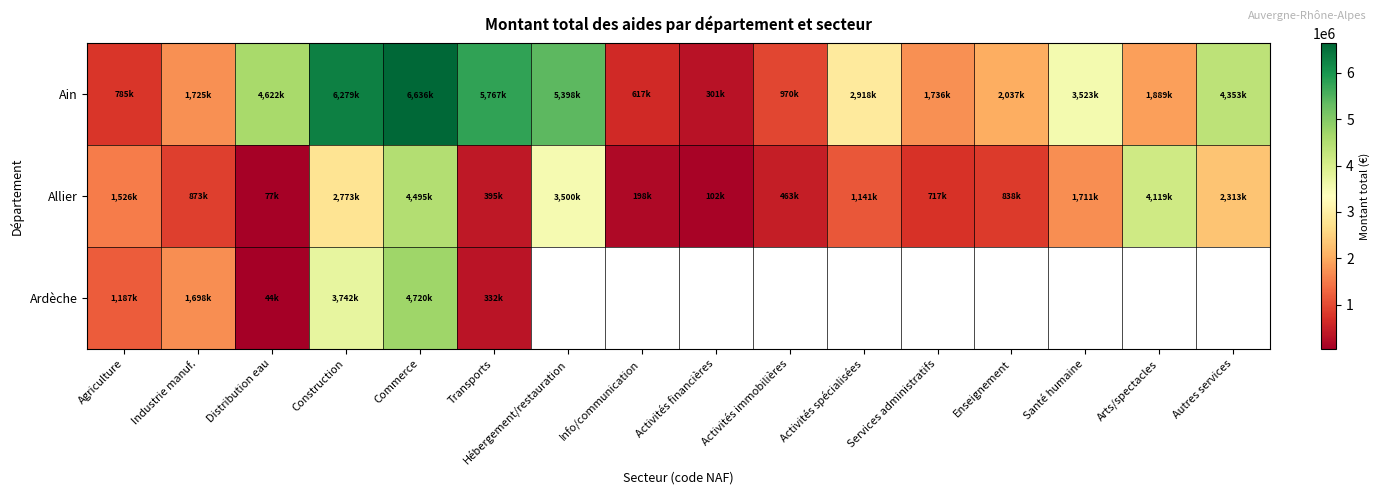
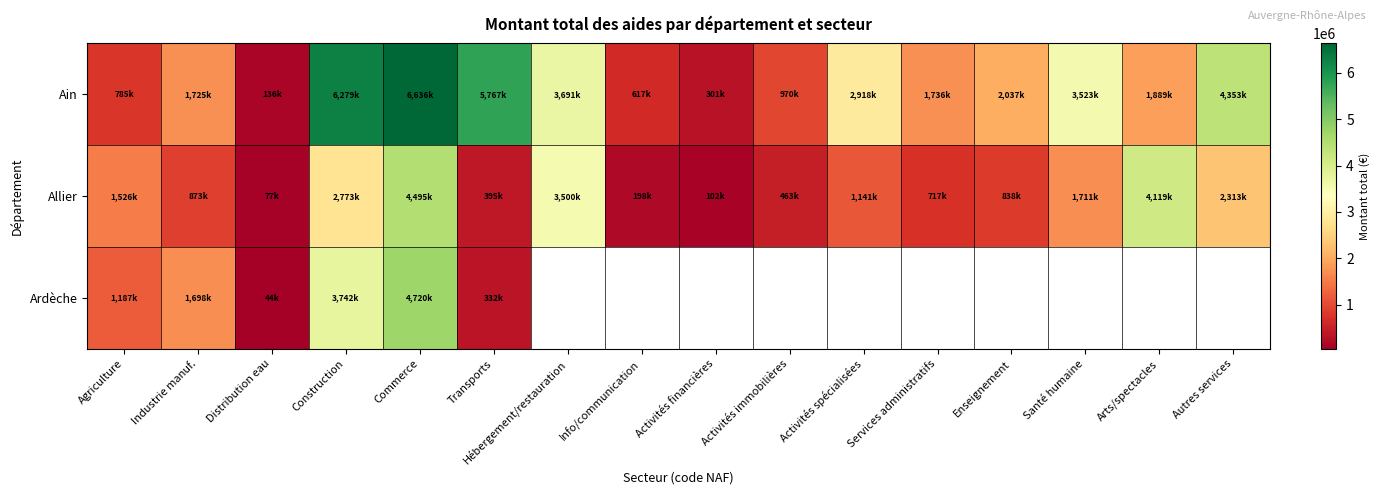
  {
    "Ain": {
      "Agriculture": "785k",
      "Industrie manuf.": "1,725k",
-     "Distribution eau": "4,622k",
+     "Distribution eau": "136k",
      "Construction": "6,279k",
      "Commerce": "6,636k",
      "Transports": "5,767k",
-     "Hébergement/restauration": "5,398k",
+     "Hébergement/restauration": "3,691k",
      "Info/communication": "617k",
      "Activités financières": "301k",
      "Activités immobilières": "970k",
      "Activités spécialisées": "2,918k",
      "Services administratifs": "1,736k",
      "Enseignement": "2,037k",
      "Santé humaine": "3,523k",
      "Arts/spectacles": "1,889k",
      "Autres services": "4,353k"
    },
    "Allier": {
      "Agriculture": "1,526k",
      "Industrie manuf.": "873k",
      "Distribution eau": "77k",
      "Construction": "2,773k",
      "Commerce": "4,495k",
      "Transports": "395k",
      "Hébergement/restauration": "3,500k",
      "Info/communication": "198k",
      "Activités financières": "102k",
      "Activités immobilières": "463k",
      "Activités spécialisées": "1,141k",
      "Services administratifs": "717k",
      "Enseignement": "838k",
      "Santé humaine": "1,711k",
      "Arts/spectacles": "4,119k",
      "Autres services": "2,313k"
    },
    "Ardèche": {
      "Agriculture": "1,187k",
      "Industrie manuf.": "1,698k",
      "Distribution eau": "44k",
      "Construction": "3,742k",
      "Commerce": "4,720k",
      "Transports": "332k"
    }
  }
